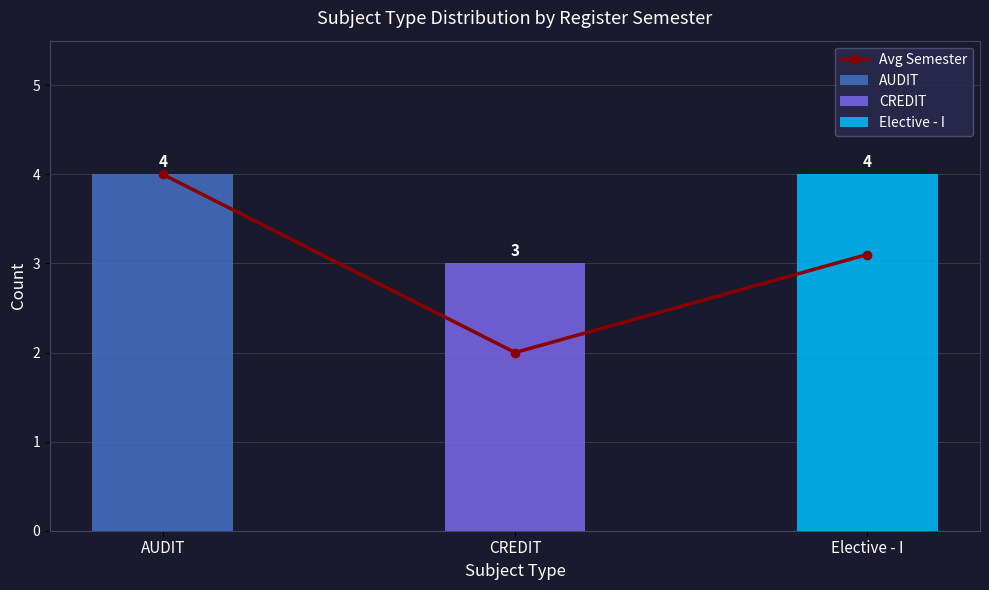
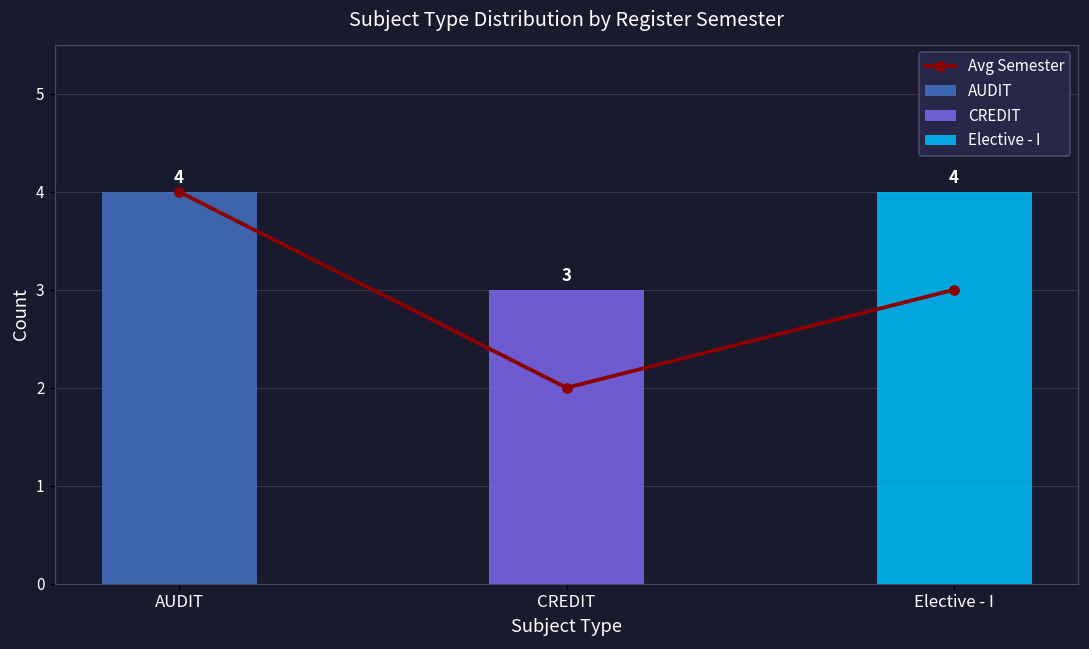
  {
    "Avg Semester": {
      "CREDIT": 2.0,
-     "Elective - I": 3.1
+     "Elective - I": 3.0
    }
  }
